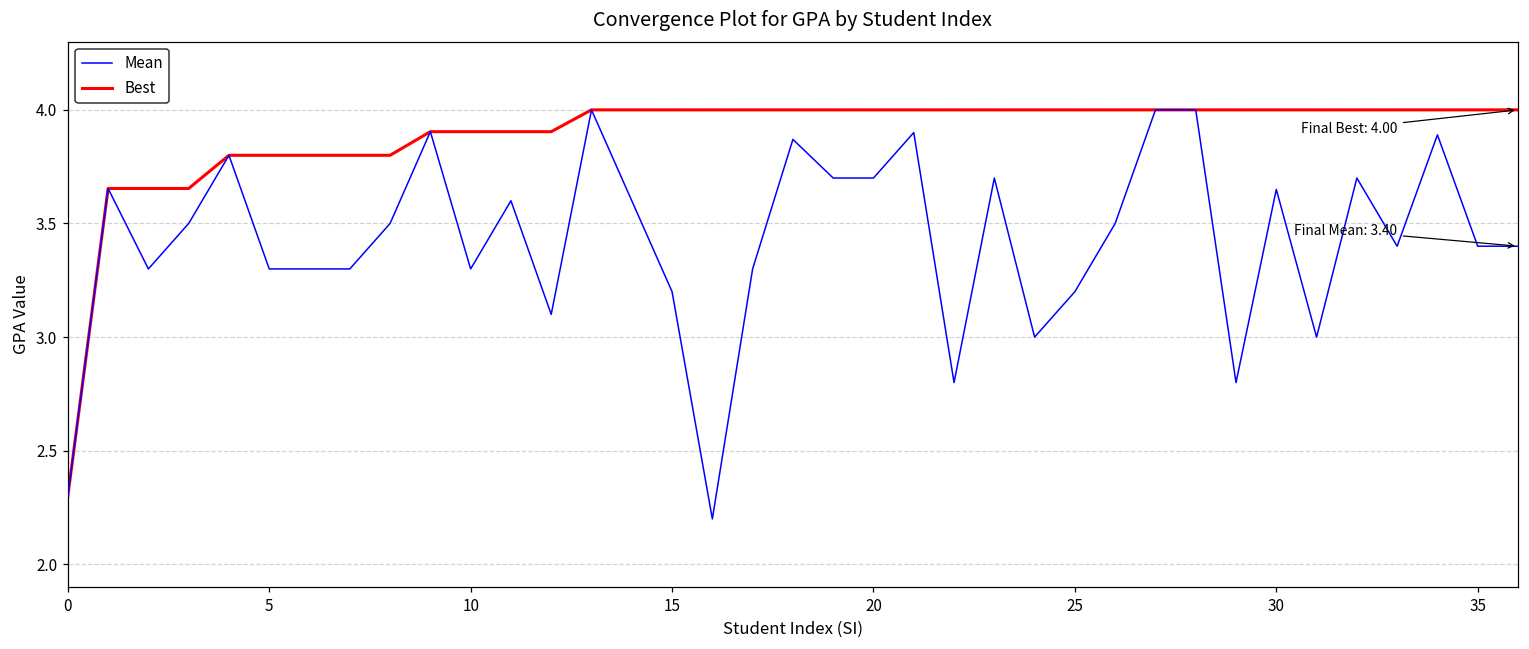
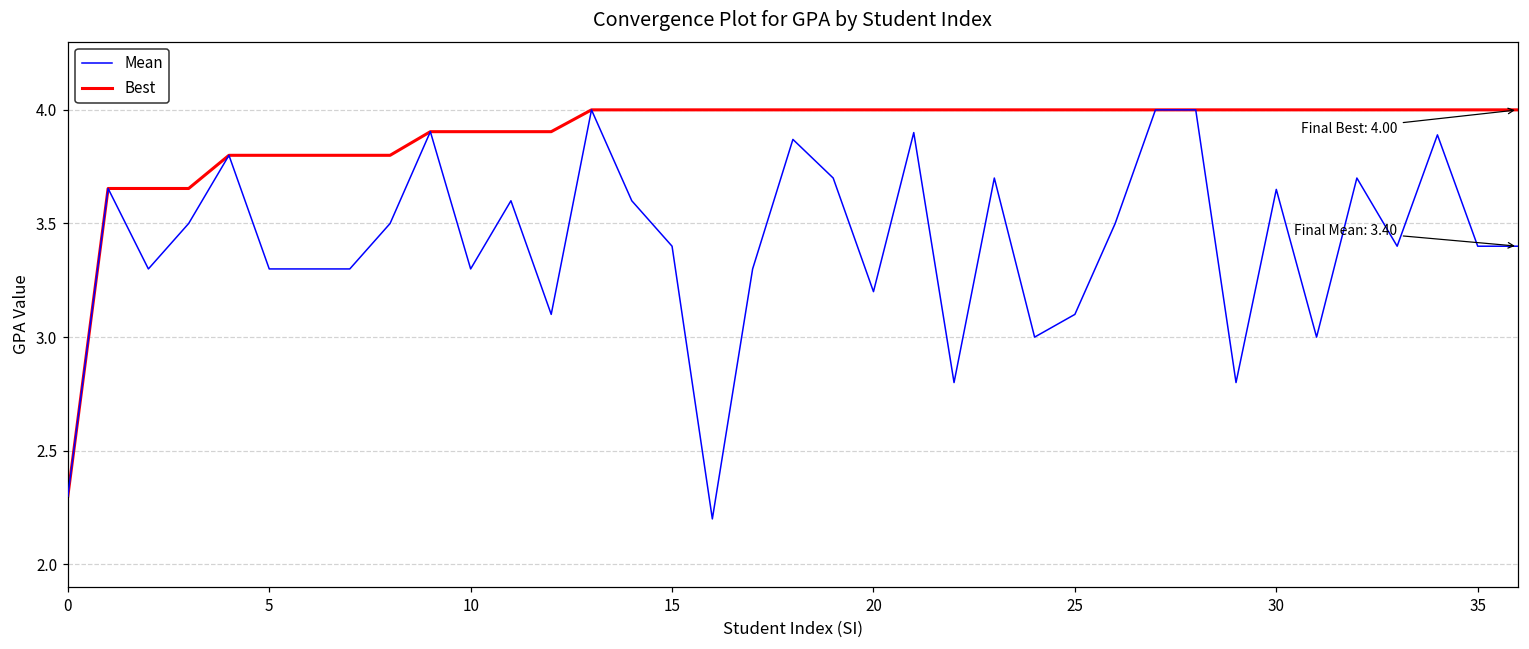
  {
    "Mean": {
      "5": 3.3,
      "10": 3.3,
-     "15": 3.2,
-     "20": 3.7,
-     "25": 3.2,
+     "15": 3.4,
+     "20": 3.2,
+     "25": 3.1,
      "30": 3.65
    },
    "Best": {
      "5": 3.8,
      "10": 3.9,
      "15": 4.0,
      "20": 4.0,
      "25": 4.0,
      "30": 4.0
    }
  }
